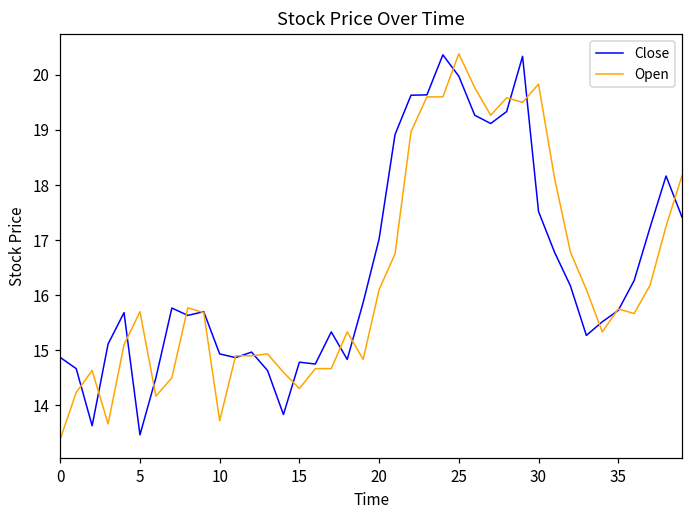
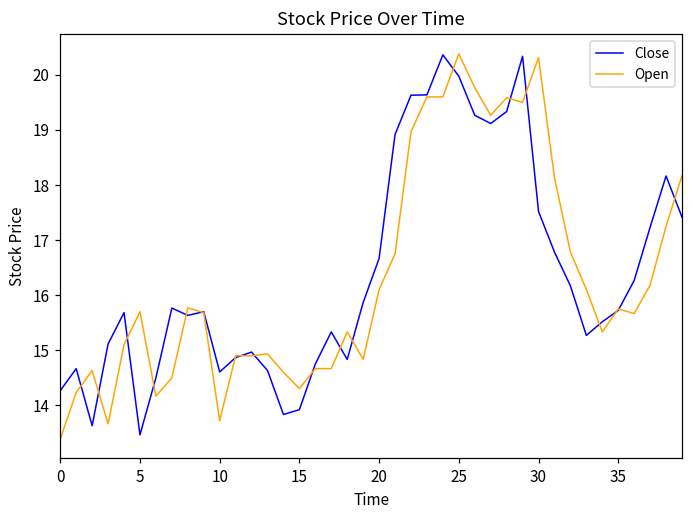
  {
    "Close": {
-     "0": 14.9,
+     "0": 14.3,
      "5": 13.5,
-     "10": 14.9,
-     "15": 14.8,
-     "20": 17.0,
+     "10": 14.6,
+     "15": 13.9,
+     "20": 16.7,
      "25": 20.0,
      "30": 17.5
    },
    "Open": {
      "0": 13.4,
      "5": 15.7,
      "10": 13.7,
      "15": 14.3,
      "20": 16.1,
      "25": 20.4,
-     "30": 19.8
+     "30": 20.3
    }
  }
